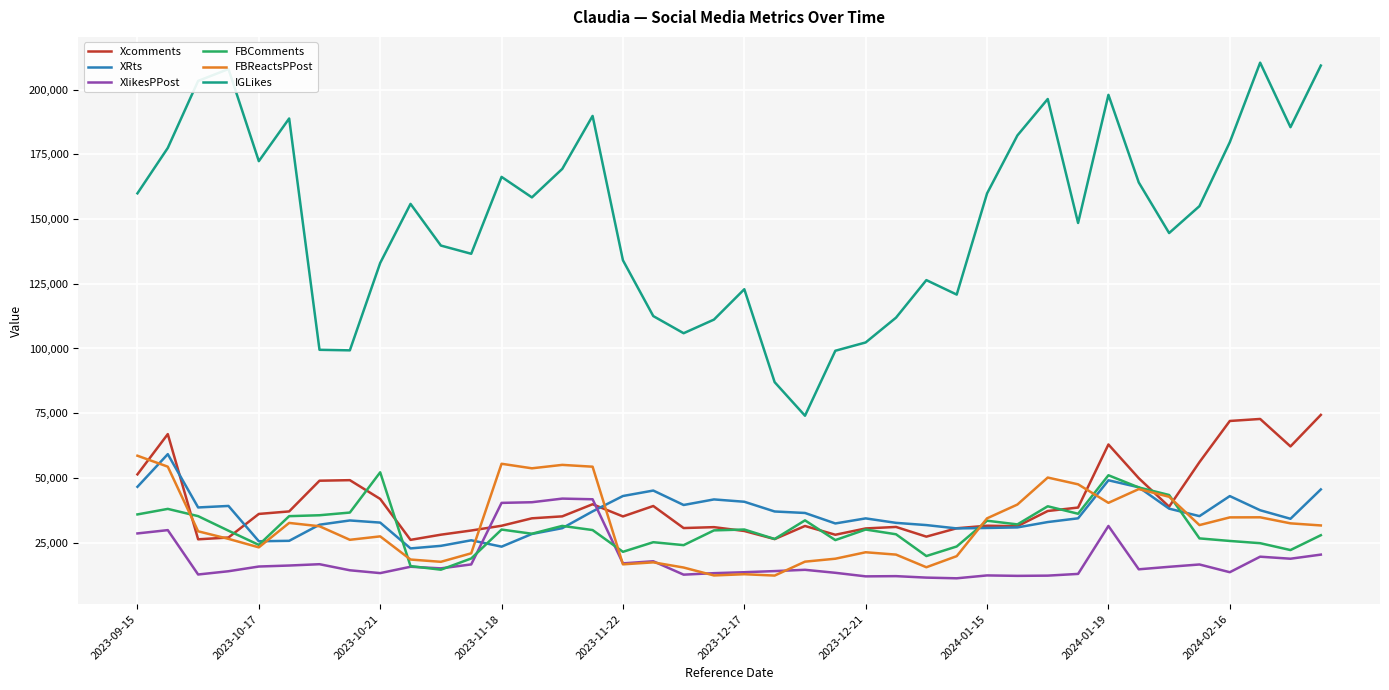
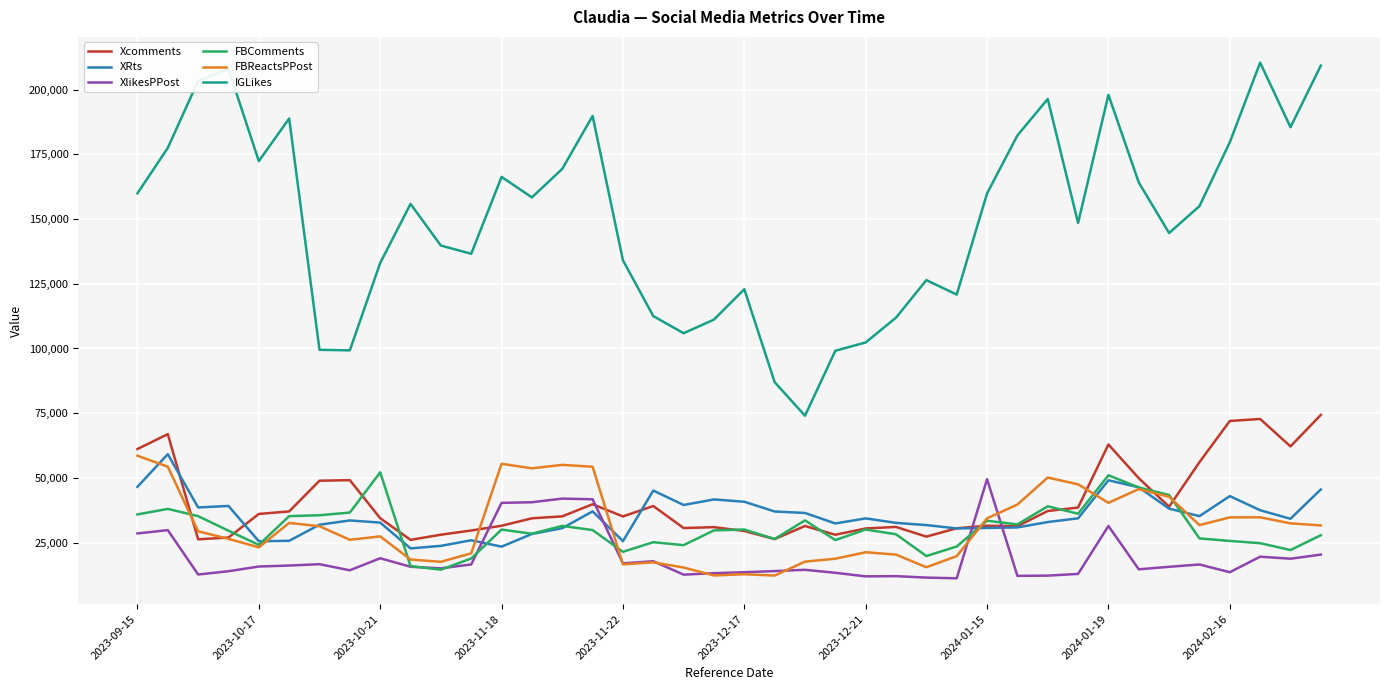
  {
    "Xcomments": {
-     "2023-09-15": "51,000",
+     "2023-09-15": "61,000",
      "2023-10-17": "36,000",
-     "2023-10-21": "42,000",
+     "2023-10-21": "34,000",
      "2023-11-18": "32,000",
      "2023-11-22": "35,000",
      "2024-01-19": "63,000",
      "2024-02-16": "72,000"
    },
    "XRts": {
      "2023-09-15": "47,000",
      "2023-10-17": "26,000",
      "2023-10-21": "33,000",
      "2023-11-18": "23,000",
-     "2023-11-22": "43,000",
+     "2023-11-22": "26,000",
      "2023-12-17": "41,000",
      "2023-12-21": "34,000",
      "2024-01-19": "49,000",
      "2024-02-16": "43,000"
    },
    "XlikesPPost": {
      "2023-09-15": "29,000",
      "2023-10-17": "16,000",
-     "2023-10-21": "13,000",
+     "2023-10-21": "19,000",
      "2023-11-18": "40,000",
      "2023-12-21": "12,000",
-     "2024-01-15": "12,000",
+     "2024-01-15": "50,000",
      "2024-01-19": "31,000",
      "2024-02-16": "14,000"
    },
    "FBReactsPPost": {
      "2023-09-15": "59,000",
      "2023-10-21": "27,000",
      "2023-11-18": "55,000",
      "2023-12-21": "21,000",
      "2024-01-19": "40,000",
      "2024-02-16": "35,000"
    }
  }
